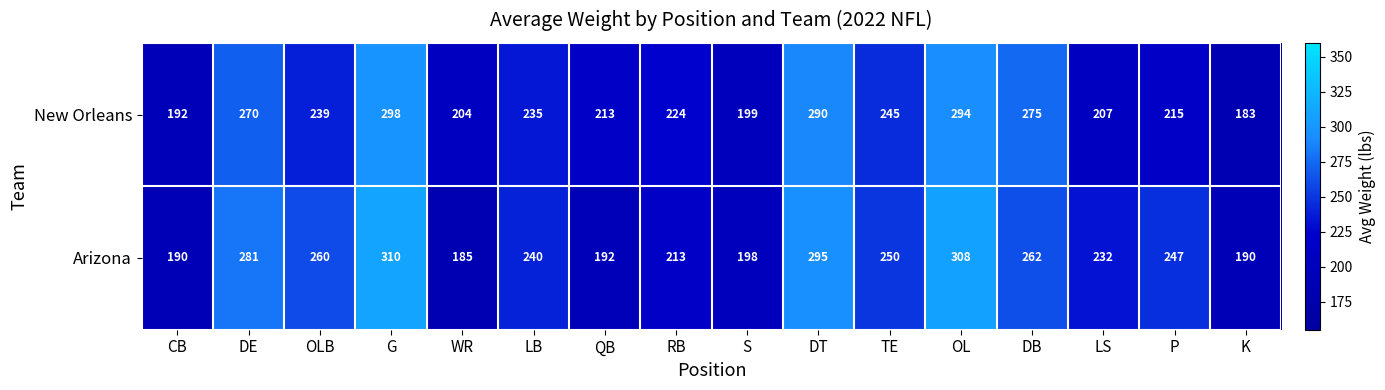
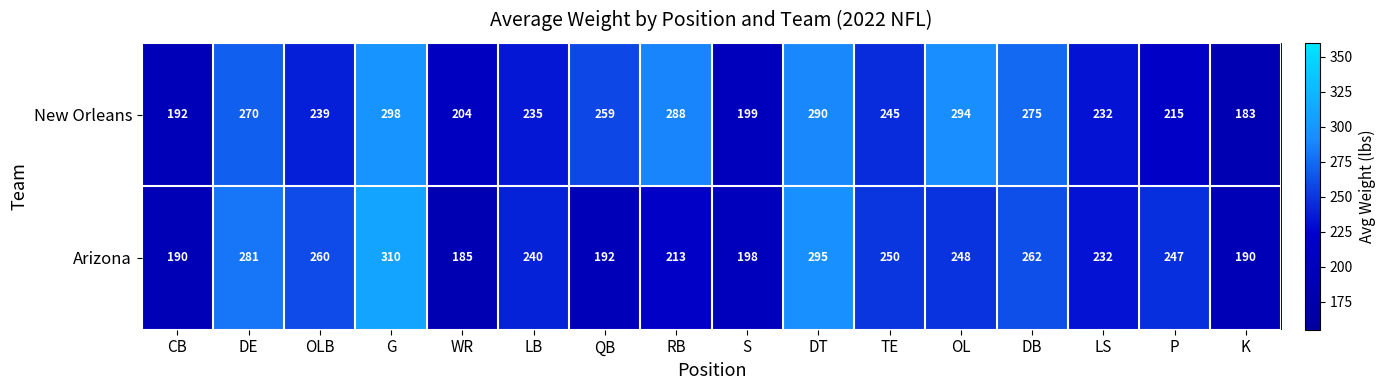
  {
    "New Orleans": {
      "CB": 192,
      "DE": 270,
      "OLB": 239,
      "G": 298,
      "WR": 204,
      "LB": 235,
-     "QB": 213,
-     "RB": 224,
+     "QB": 259,
+     "RB": 288,
      "S": 199,
      "DT": 290,
      "TE": 245,
      "OL": 294,
      "DB": 275,
-     "LS": 207,
+     "LS": 232,
      "P": 215,
      "K": 183
    },
    "Arizona": {
      "CB": 190,
      "DE": 281,
      "OLB": 260,
      "G": 310,
      "WR": 185,
      "LB": 240,
      "QB": 192,
      "RB": 213,
      "S": 198,
      "DT": 295,
      "TE": 250,
-     "OL": 308,
+     "OL": 248,
      "DB": 262,
      "LS": 232,
      "P": 247,
      "K": 190
    }
  }
